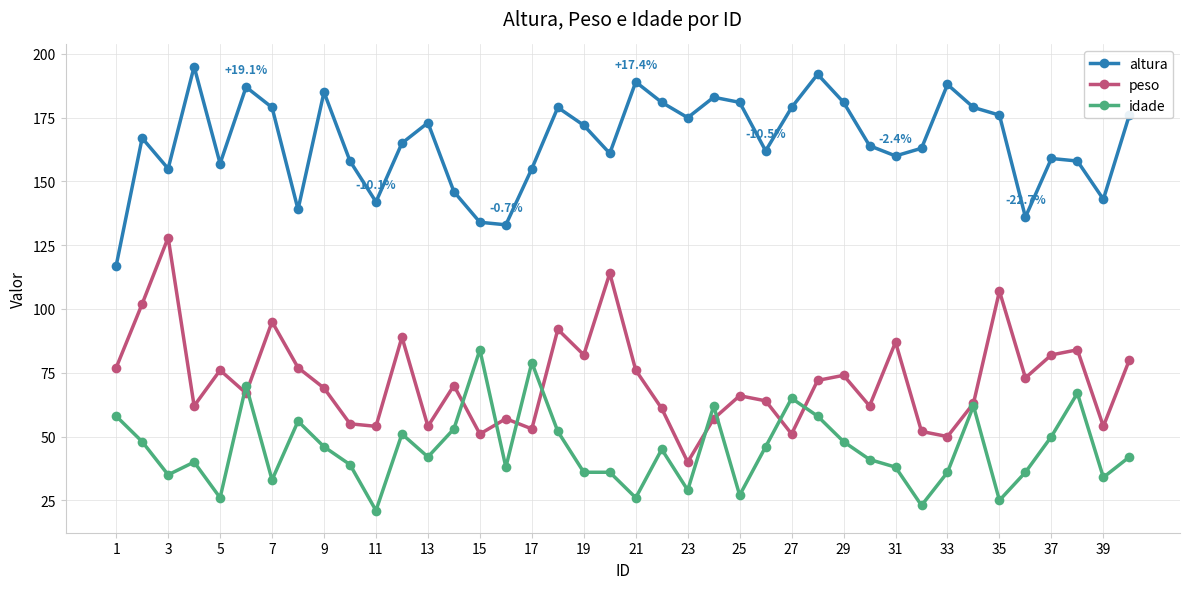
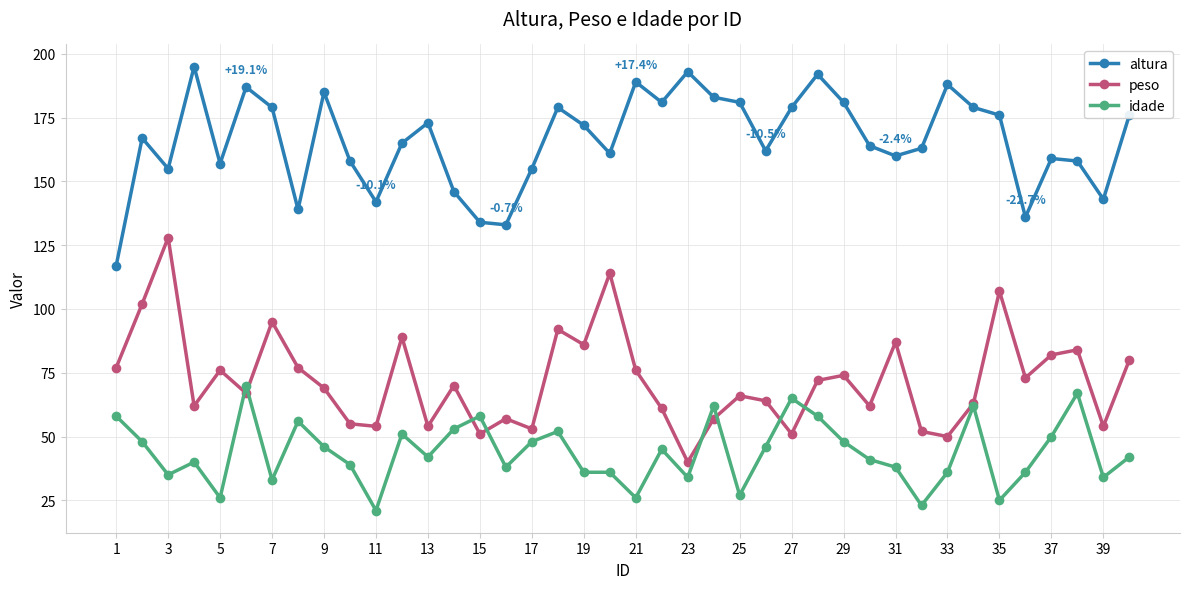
  {
    "altura": {
      "1": 117,
      "3": 155,
      "5": 157,
      "7": 179,
      "9": 185,
      "13": 173,
      "15": 134,
      "17": 155,
      "19": 172,
-     "23": 175,
+     "23": 193,
      "25": 181,
      "27": 179,
      "29": 181,
      "31": 160,
      "33": 188,
      "35": 176,
      "37": 159,
      "39": 143
    },
    "peso": {
      "1": 77,
      "3": 128,
      "5": 76,
      "7": 95,
      "9": 69,
      "11": 54,
      "13": 54,
      "15": 51,
      "17": 53,
-     "19": 82,
+     "19": 86,
      "21": 76,
      "23": 40,
      "25": 66,
      "27": 51,
      "29": 74,
      "31": 87,
      "33": 50,
      "35": 107,
      "37": 82,
      "39": 54
    },
    "idade": {
      "1": 58,
      "3": 35,
      "5": 26,
      "7": 33,
      "9": 46,
      "11": 21,
      "13": 42,
-     "15": 84,
-     "17": 79,
+     "15": 58,
+     "17": 48,
      "19": 36,
      "21": 26,
-     "23": 29,
+     "23": 34,
      "25": 27,
      "27": 65,
      "29": 48,
      "31": 38,
      "33": 36,
      "35": 25,
      "37": 50,
      "39": 34
    }
  }
